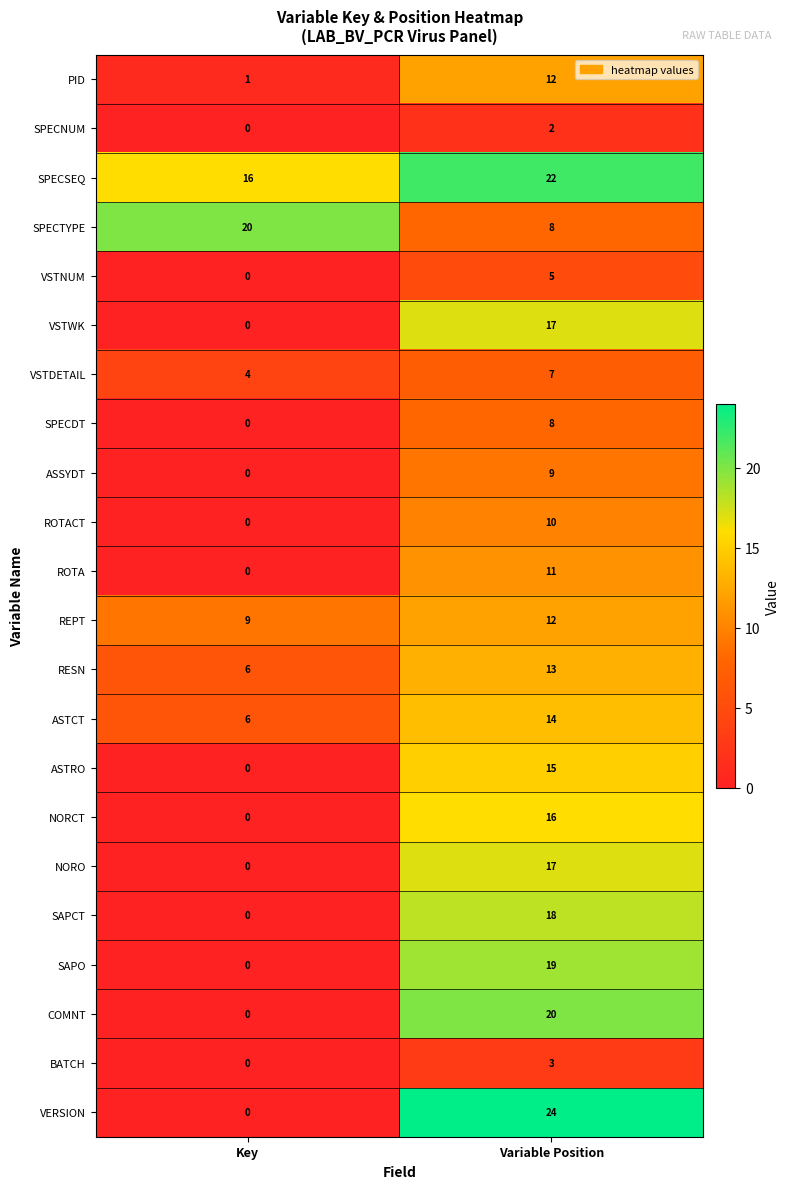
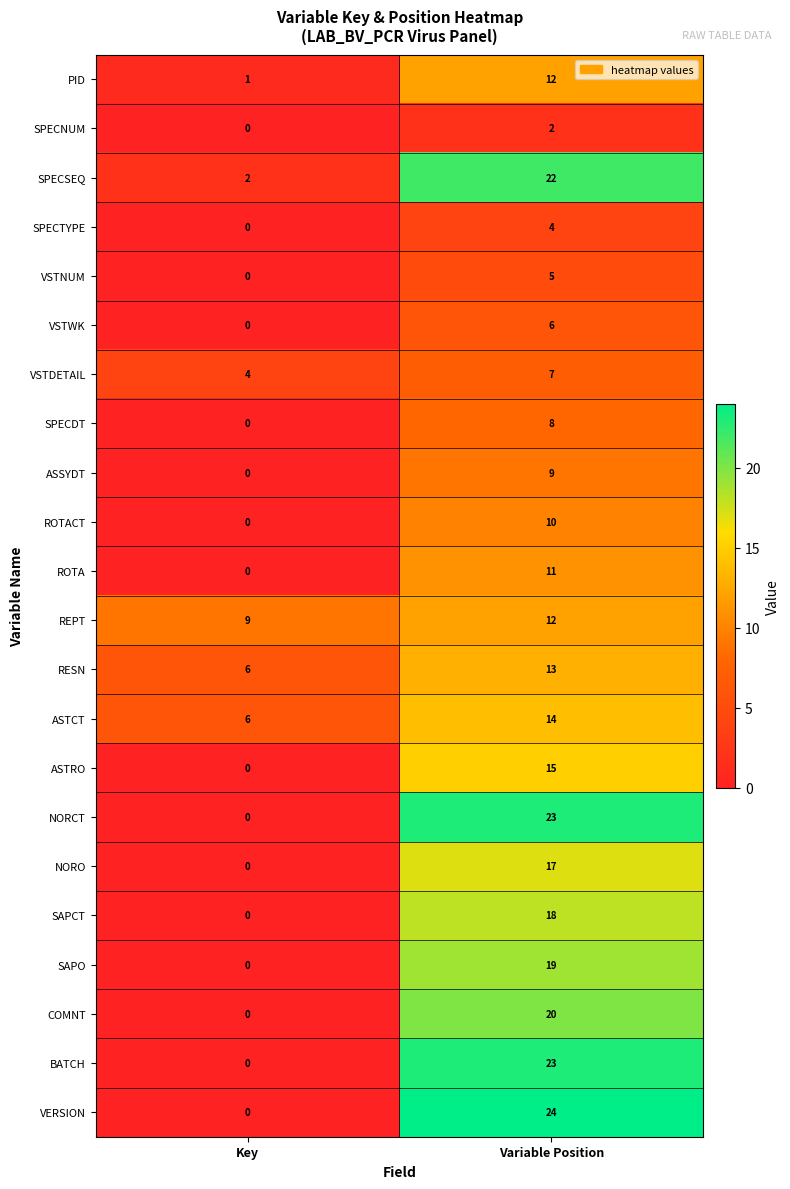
  {
    "PID": {
      "Key": 1,
      "Variable Position": 12
    },
    "SPECNUM": {
      "Key": 0,
      "Variable Position": 2
    },
    "SPECSEQ": {
-     "Key": 16,
+     "Key": 2,
      "Variable Position": 22
    },
    "SPECTYPE": {
-     "Key": 20,
-     "Variable Position": 8
+     "Key": 0,
+     "Variable Position": 4
    },
    "VSTNUM": {
      "Key": 0,
      "Variable Position": 5
    },
    "VSTWK": {
      "Key": 0,
-     "Variable Position": 17
+     "Variable Position": 6
    },
    "VSTDETAIL": {
      "Key": 4,
      "Variable Position": 7
    },
    "SPECDT": {
      "Key": 0,
      "Variable Position": 8
    },
    "ASSYDT": {
      "Key": 0,
      "Variable Position": 9
    },
    "ROTACT": {
      "Key": 0,
      "Variable Position": 10
    },
    "ROTA": {
      "Key": 0,
      "Variable Position": 11
    },
    "REPT": {
      "Key": 9,
      "Variable Position": 12
    },
    "RESN": {
      "Key": 6,
      "Variable Position": 13
    },
    "ASTCT": {
      "Key": 6,
      "Variable Position": 14
    },
    "ASTRO": {
      "Key": 0,
      "Variable Position": 15
    },
    "NORCT": {
      "Key": 0,
-     "Variable Position": 16
+     "Variable Position": 23
    },
    "NORO": {
      "Key": 0,
      "Variable Position": 17
    },
    "SAPCT": {
      "Key": 0,
      "Variable Position": 18
    },
    "SAPO": {
      "Key": 0,
      "Variable Position": 19
    },
    "COMNT": {
      "Key": 0,
      "Variable Position": 20
    },
    "BATCH": {
      "Key": 0,
-     "Variable Position": 3
+     "Variable Position": 23
    },
    "VERSION": {
      "Key": 0,
      "Variable Position": 24
    }
  }
